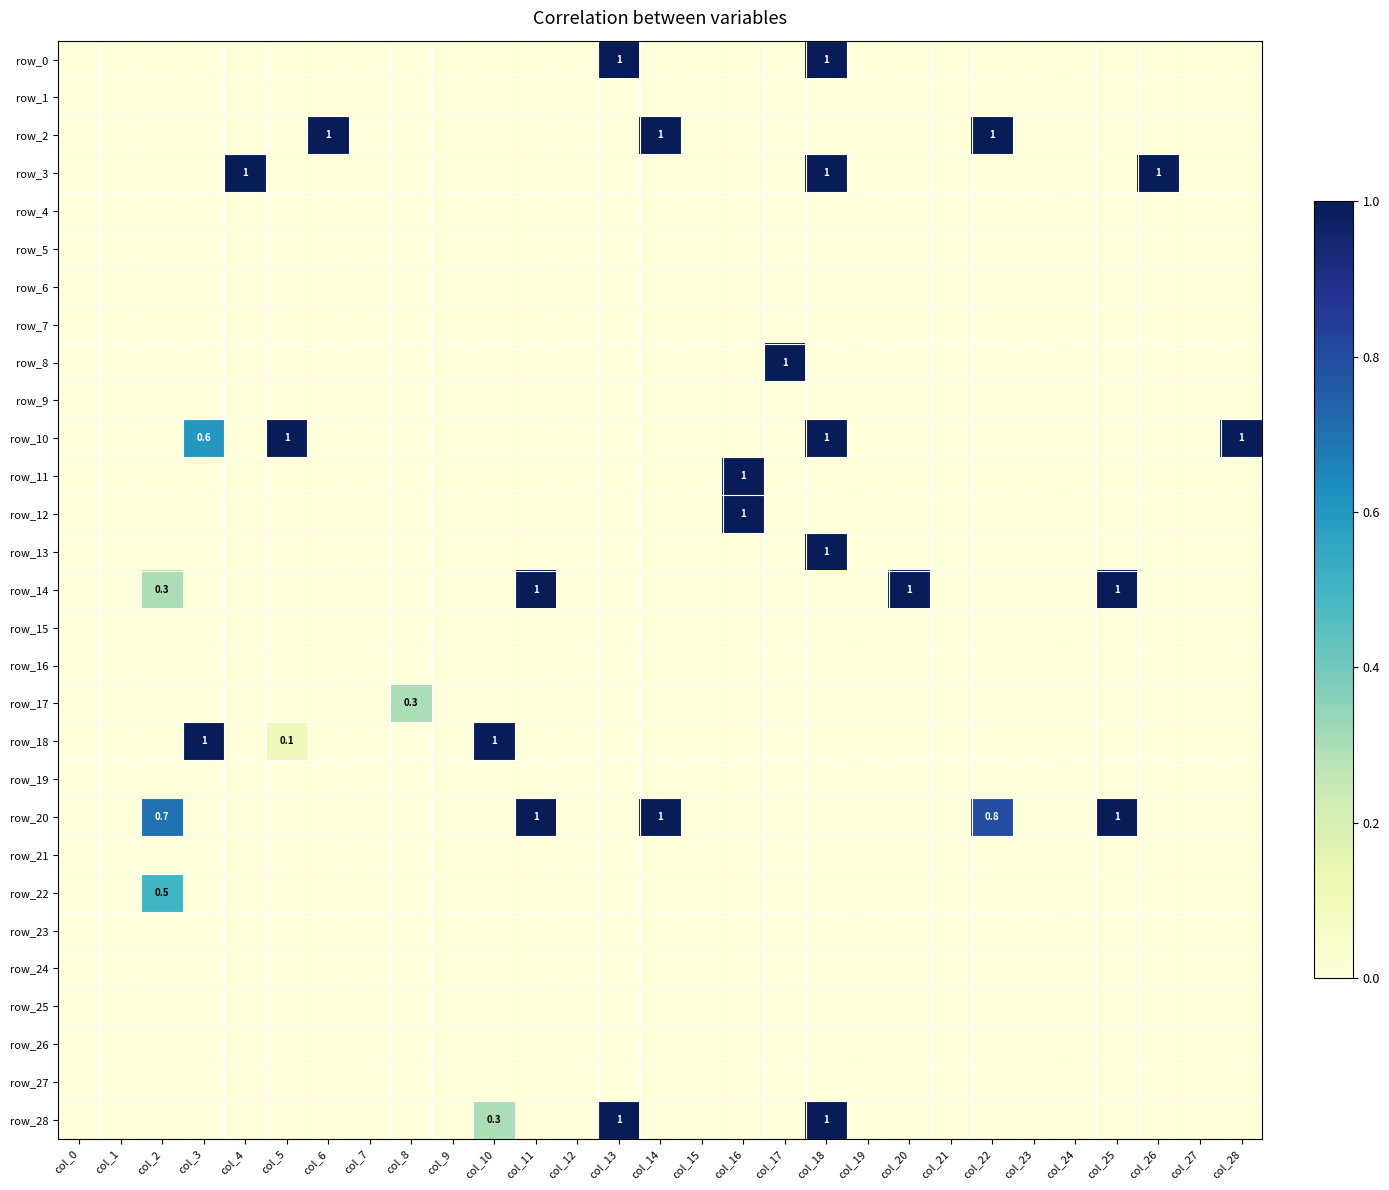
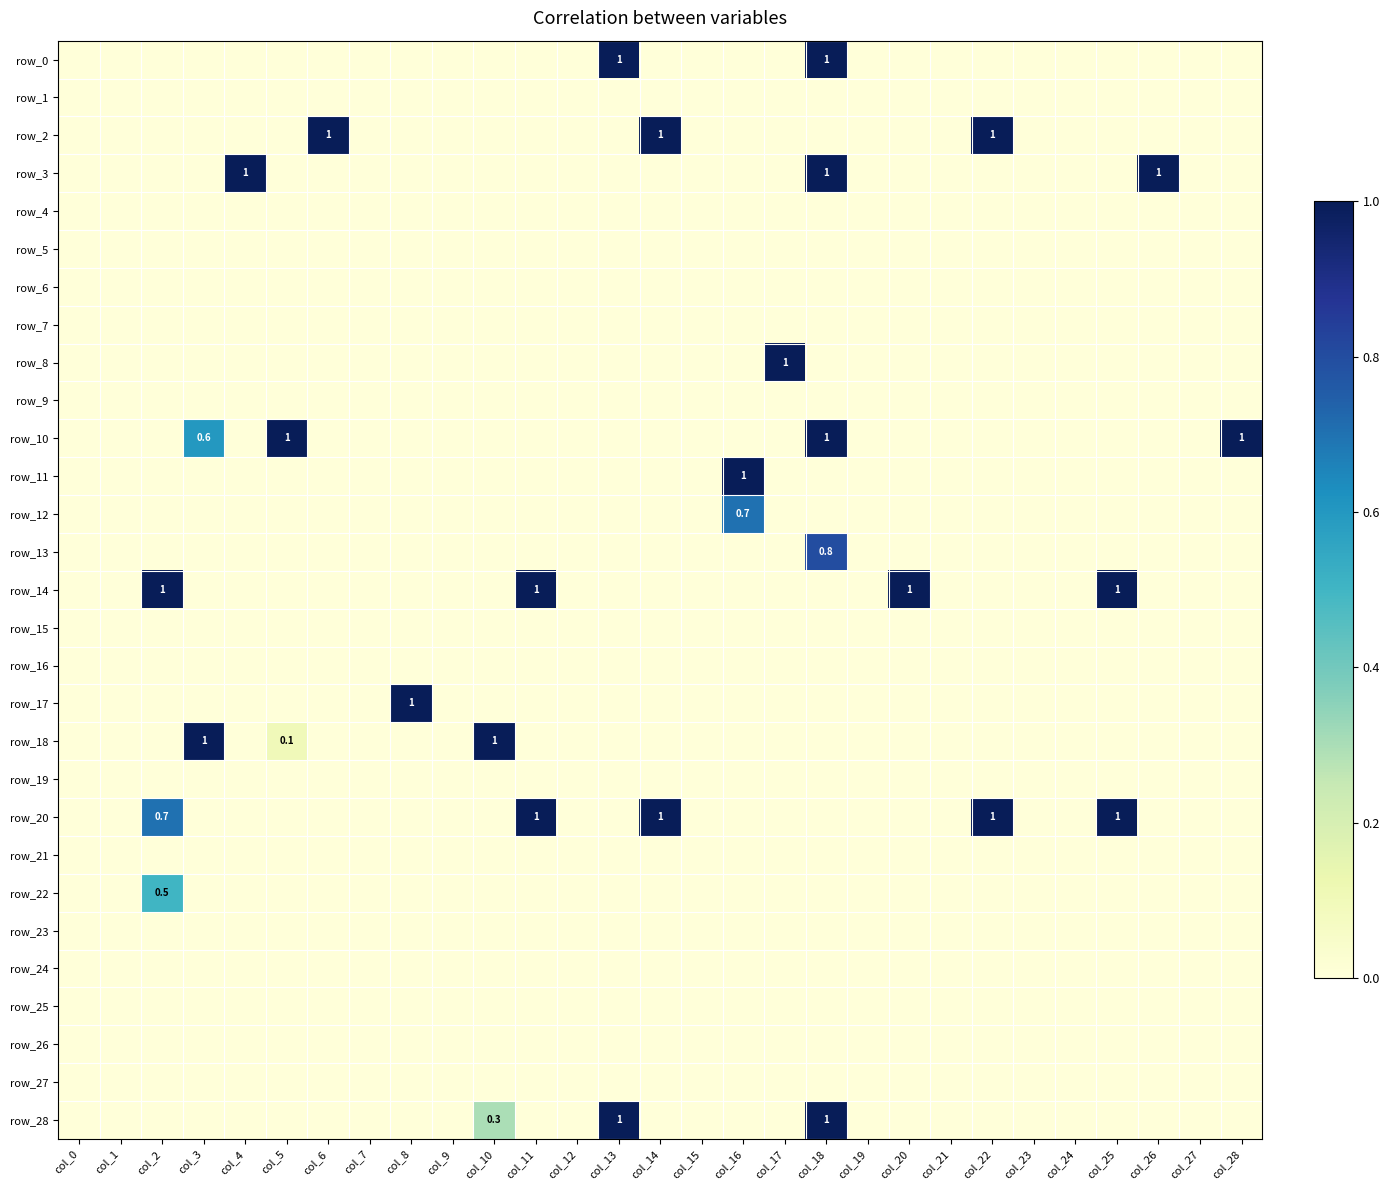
  {
    "row_0": {
      "col_13": 1,
      "col_18": 1
    },
    "row_2": {
      "col_6": 1,
      "col_14": 1,
      "col_22": 1
    },
    "row_3": {
      "col_4": 1,
      "col_18": 1,
      "col_26": 1
    },
    "row_8": {
      "col_17": 1
    },
    "row_10": {
      "col_3": 0.6,
      "col_5": 1,
      "col_18": 1,
      "col_28": 1
    },
    "row_11": {
      "col_16": 1
    },
    "row_12": {
-     "col_16": 1
+     "col_16": 0.7
    },
    "row_13": {
-     "col_18": 1
+     "col_18": 0.8
    },
    "row_14": {
-     "col_2": 0.3,
+     "col_2": 1,
      "col_11": 1,
      "col_20": 1,
      "col_25": 1
    },
    "row_17": {
-     "col_8": 0.3
+     "col_8": 1
    },
    "row_18": {
      "col_3": 1,
      "col_5": 0.1,
      "col_10": 1
    },
    "row_20": {
      "col_2": 0.7,
      "col_11": 1,
      "col_14": 1,
-     "col_22": 0.8,
+     "col_22": 1,
      "col_25": 1
    },
    "row_22": {
      "col_2": 0.5
    },
    "row_28": {
      "col_10": 0.3,
      "col_13": 1,
      "col_18": 1
    }
  }
